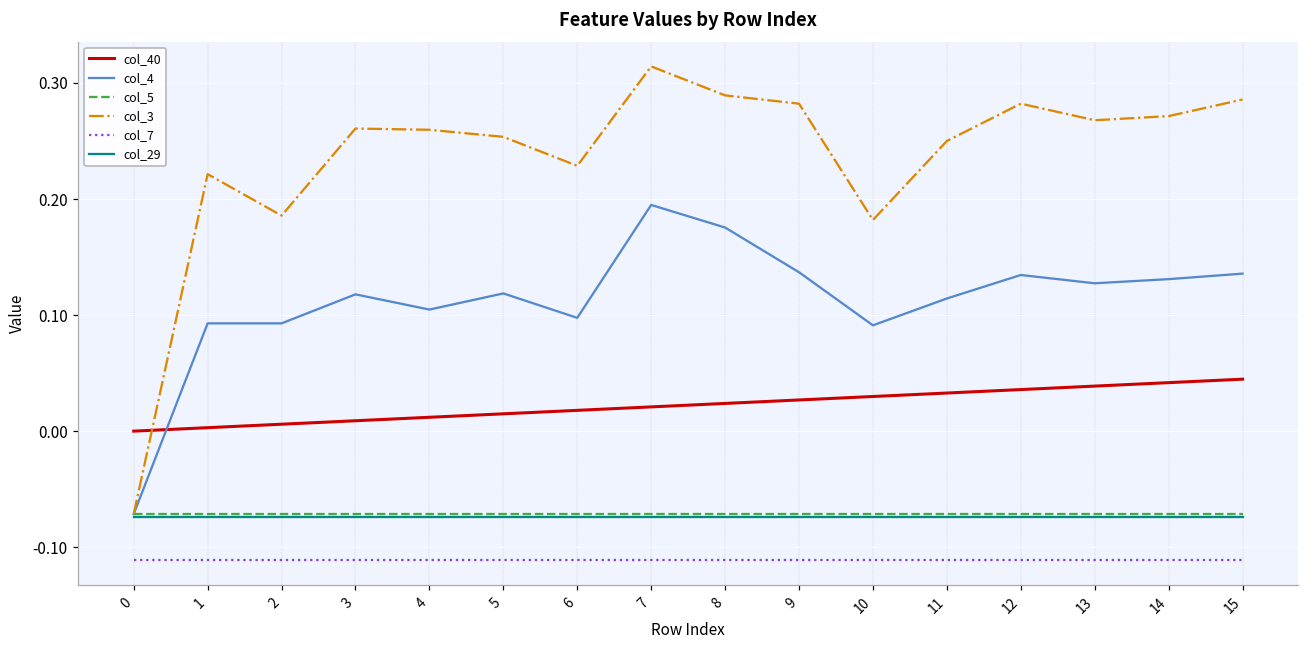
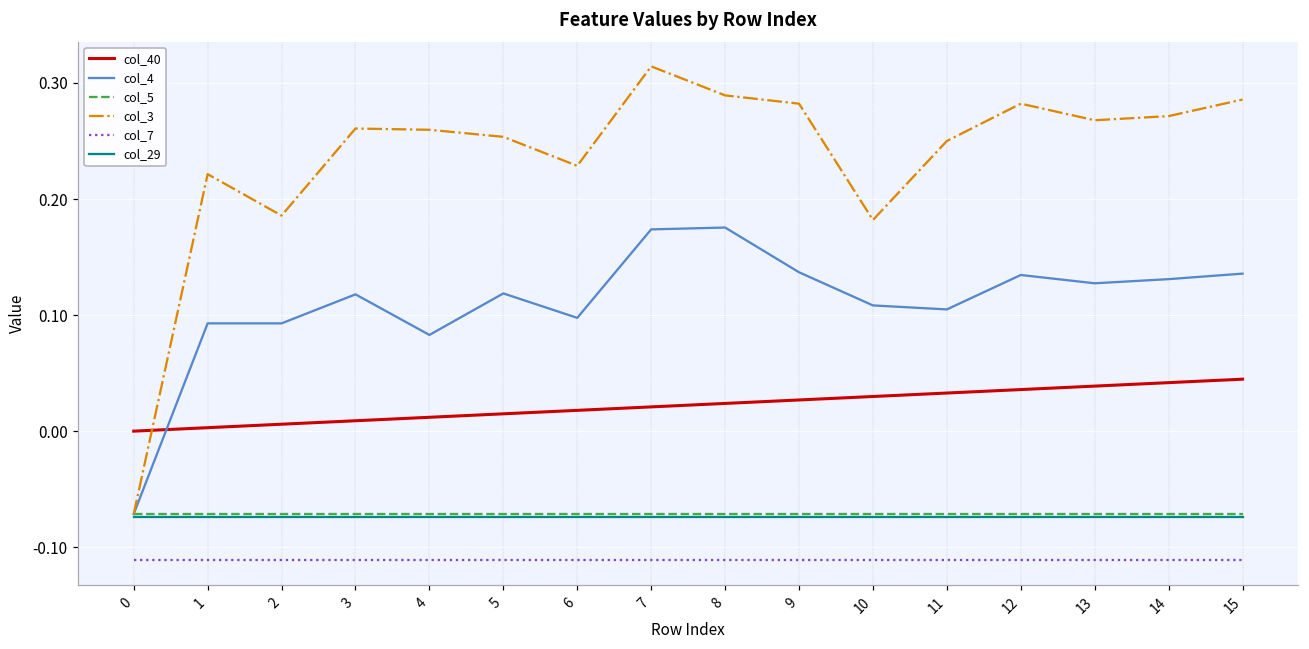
  {
    "col_40": {
      "0": 0.000,
      "1": 0.003,
      "2": 0.006,
      "3": 0.009,
      "4": 0.012,
      "5": 0.015,
      "6": 0.018,
      "7": 0.021,
      "8": 0.024,
      "9": 0.027,
      "10": 0.030,
      "11": 0.033,
      "12": 0.036,
      "13": 0.039,
      "14": 0.042,
      "15": 0.045
    },
    "col_4": {
      "1": 0.093,
      "2": 0.093,
      "3": 0.118,
-     "4": 0.105,
+     "4": 0.083,
      "5": 0.119,
      "6": 0.098,
-     "7": 0.195,
+     "7": 0.174,
      "8": 0.175,
      "9": 0.137,
-     "10": 0.091,
-     "11": 0.114,
+     "10": 0.108,
+     "11": 0.105,
      "12": 0.135,
      "13": 0.127,
      "14": 0.131,
      "15": 0.136
    },
    "col_3": {
      "1": 0.221,
      "2": 0.186,
      "3": 0.261,
      "4": 0.260,
      "5": 0.254,
      "6": 0.229,
      "7": 0.314,
      "8": 0.289,
      "9": 0.282,
      "10": 0.182,
      "11": 0.250,
      "12": 0.282,
      "13": 0.268,
      "14": 0.271,
      "15": 0.286
    },
    "col_7": {
      "0": -0.111,
      "1": -0.111,
      "2": -0.111,
      "3": -0.111,
      "4": -0.111,
      "5": -0.111,
      "6": -0.111,
      "7": -0.111,
      "8": -0.111,
      "9": -0.111,
      "10": -0.111,
      "11": -0.111,
      "12": -0.111,
      "13": -0.111,
      "14": -0.111,
      "15": -0.111
    }
  }
